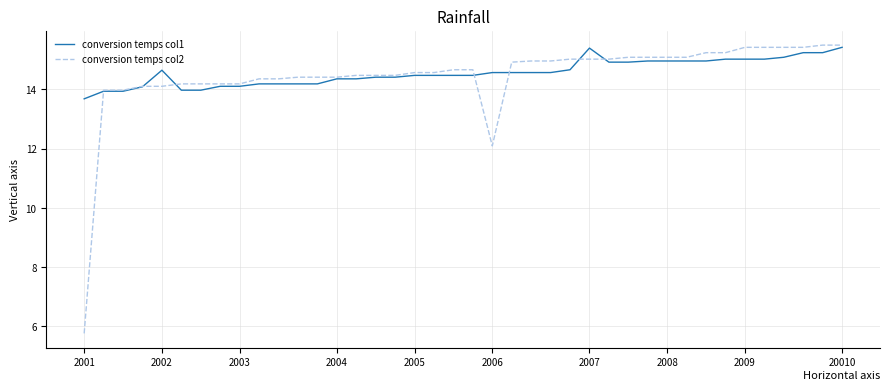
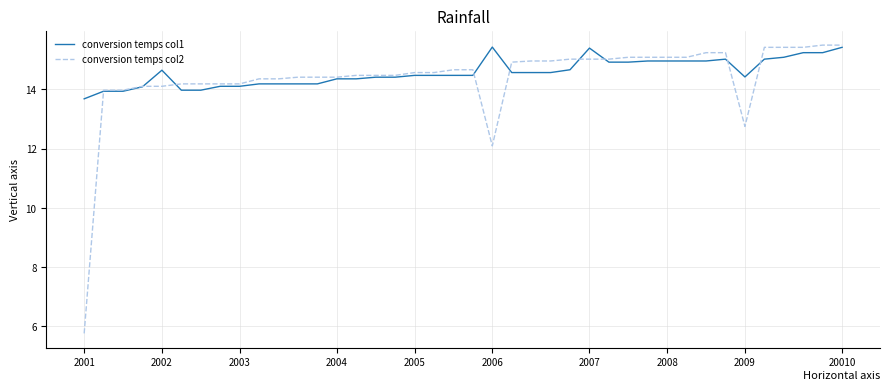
  {
    "conversion temps col1": {
      "2001": 13.7,
      "2002": 14.7,
      "2005": 14.5,
-     "2006": 14.6,
+     "2006": 15.4,
      "2007": 15.4,
      "2008": 15.0,
-     "2009": 15.0
+     "2009": 14.4
    },
    "conversion temps col2": {
      "2001": 5.8,
      "2002": 14.1,
      "2005": 14.6,
      "2006": 12.1,
      "2007": 15.0,
      "2008": 15.1,
-     "2009": 15.4
+     "2009": 12.8
    }
  }
